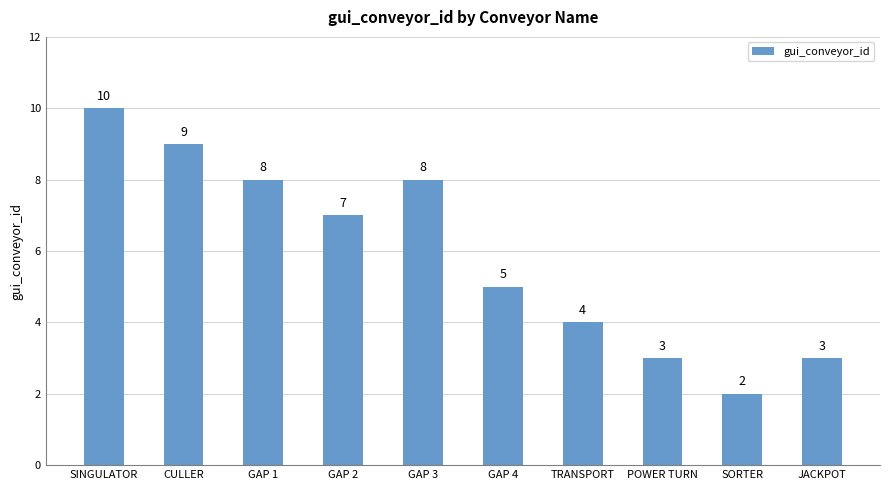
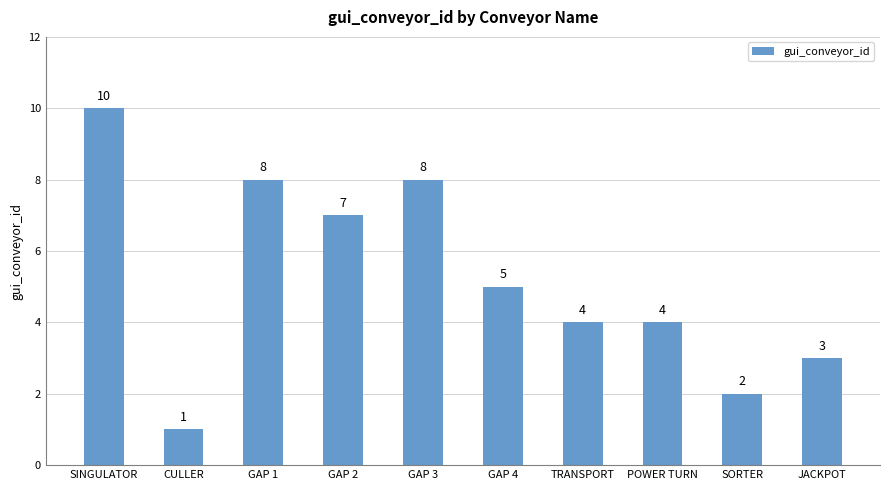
  {
    "SINGULATOR": 10,
-   "CULLER": 9,
+   "CULLER": 1,
    "GAP 1": 8,
    "GAP 2": 7,
    "GAP 3": 8,
    "GAP 4": 5,
    "TRANSPORT": 4,
-   "POWER TURN": 3,
+   "POWER TURN": 4,
    "SORTER": 2,
    "JACKPOT": 3
  }
